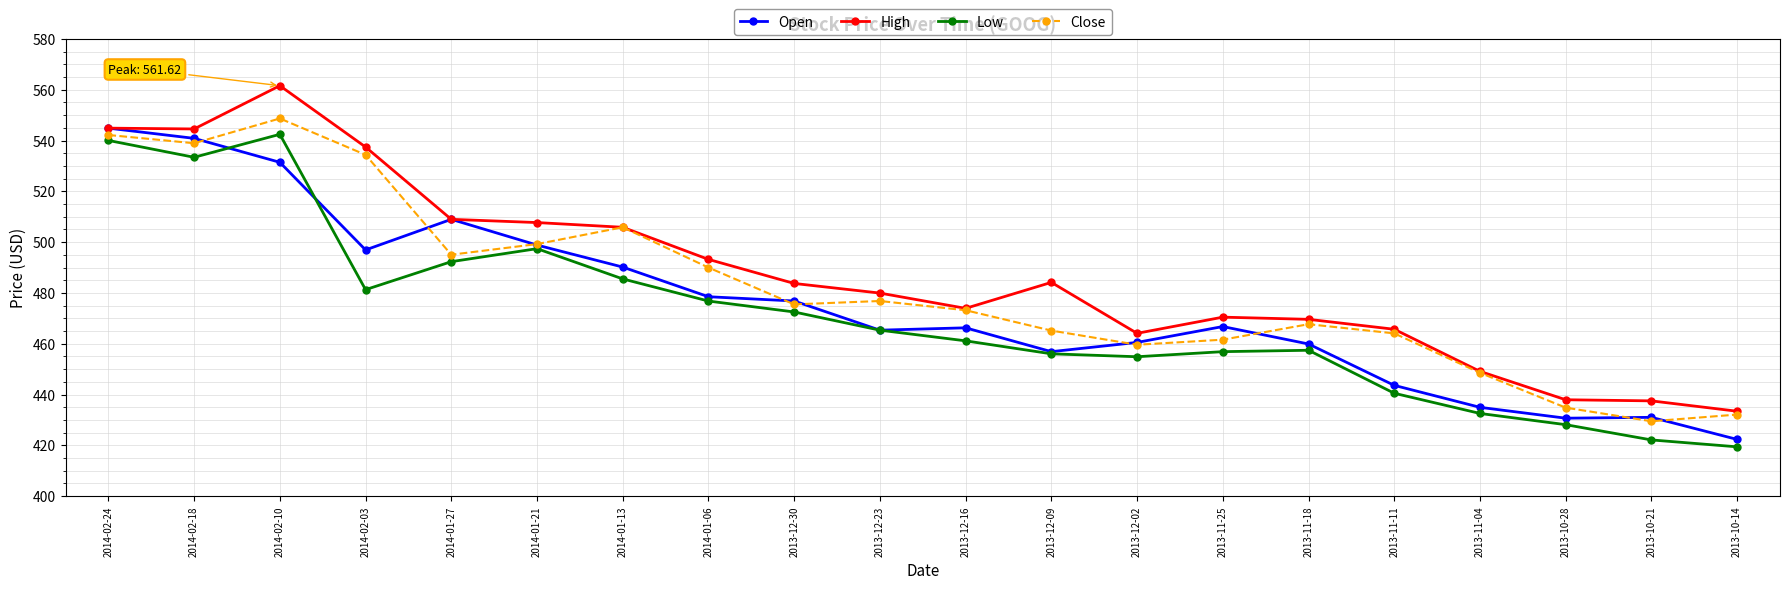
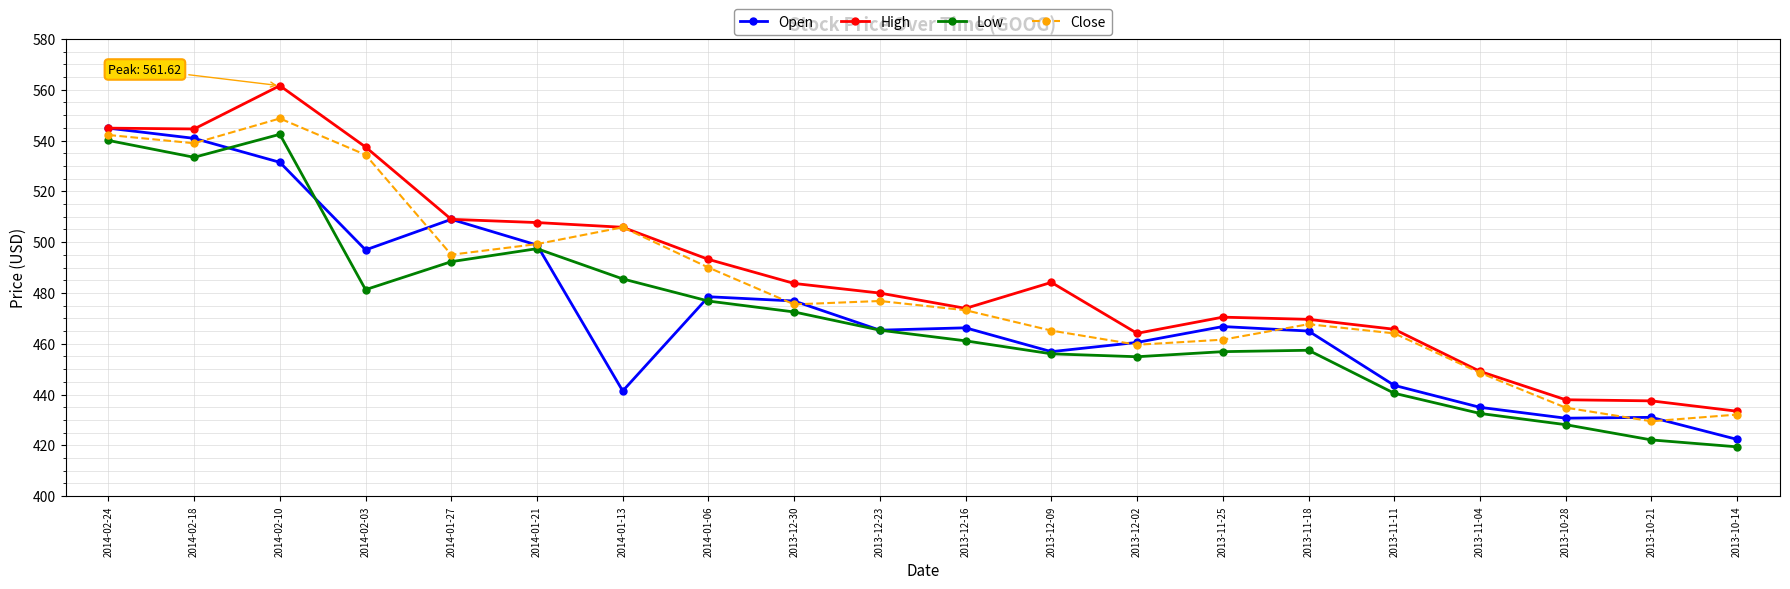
  {
    "Open": {
      "2014-02-18": 541,
      "2014-02-10": 531,
      "2014-02-03": 497,
-     "2014-01-13": 490,
+     "2014-01-13": 441,
      "2014-01-06": 479,
      "2013-12-30": 477,
      "2013-12-16": 466,
      "2013-11-25": 467,
-     "2013-11-18": 460,
+     "2013-11-18": 465,
      "2013-11-11": 444,
      "2013-11-04": 435,
      "2013-10-28": 431,
      "2013-10-21": 431,
      "2013-10-14": 422
    },
    "High": {
      "2014-02-18": 545,
      "2014-02-03": 537,
      "2014-01-21": 508,
      "2014-01-06": 493,
      "2013-12-30": 484,
      "2013-12-23": 480,
      "2013-12-09": 484,
      "2013-12-02": 464,
      "2013-11-25": 470,
      "2013-11-18": 470,
      "2013-11-11": 466,
      "2013-10-28": 438,
      "2013-10-21": 438,
      "2013-10-14": 433
    },
    "Low": {
      "2014-02-24": 540,
      "2014-02-18": 533,
      "2014-02-10": 542,
      "2014-02-03": 481,
      "2014-01-27": 492,
      "2014-01-21": 497,
      "2014-01-13": 486,
      "2014-01-06": 477,
      "2013-12-30": 473,
      "2013-12-16": 461,
      "2013-12-02": 455,
      "2013-11-25": 457,
      "2013-11-18": 457,
      "2013-11-11": 441,
      "2013-11-04": 433,
      "2013-10-28": 428,
      "2013-10-21": 422,
      "2013-10-14": 419
    },
    "Close": {
      "2014-02-24": 542,
      "2014-02-18": 539,
      "2014-02-10": 549,
      "2014-02-03": 534,
      "2014-01-27": 495,
      "2014-01-06": 490,
      "2013-12-30": 476,
      "2013-12-23": 477,
      "2013-12-09": 465,
      "2013-11-25": 462,
      "2013-11-18": 468,
      "2013-11-11": 464,
      "2013-10-28": 435,
      "2013-10-21": 429,
      "2013-10-14": 432
    }
  }
